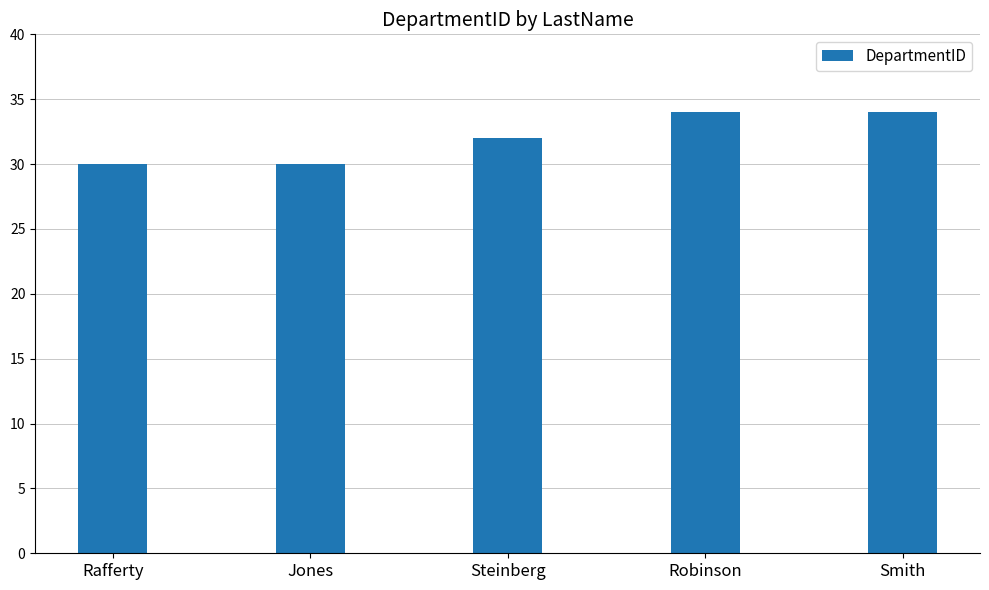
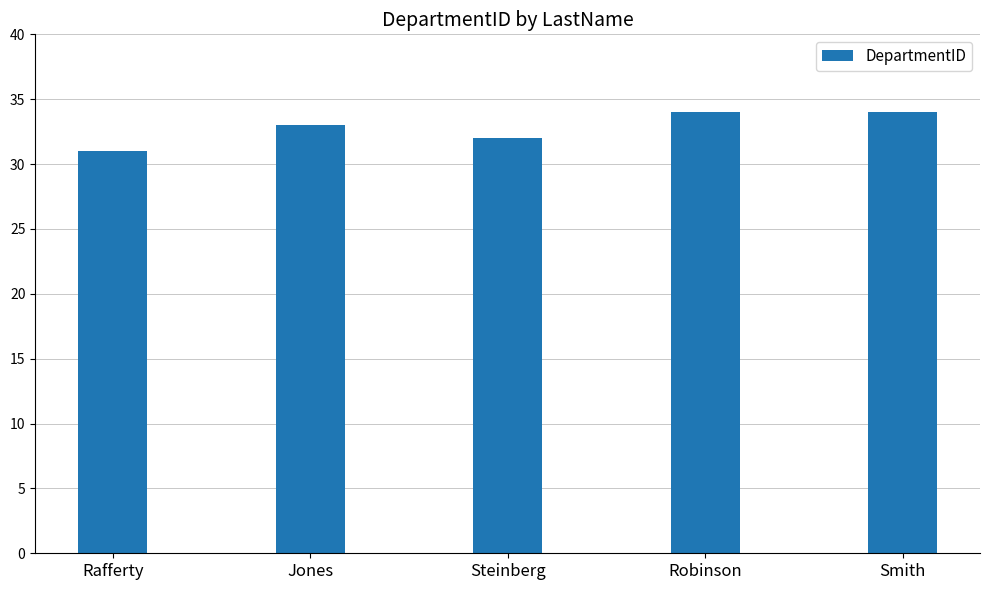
  {
-   "Rafferty": 30,
-   "Jones": 30,
+   "Rafferty": 31,
+   "Jones": 33,
    "Steinberg": 32,
    "Robinson": 34,
    "Smith": 34
  }
